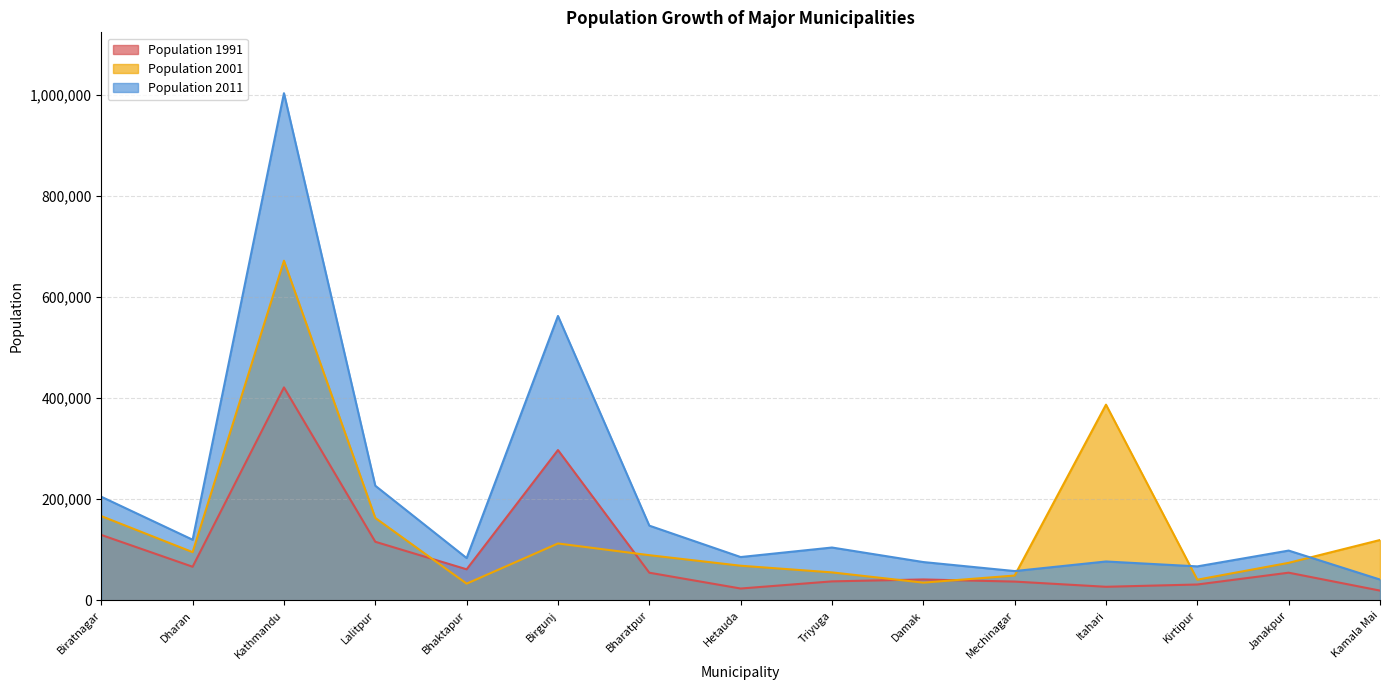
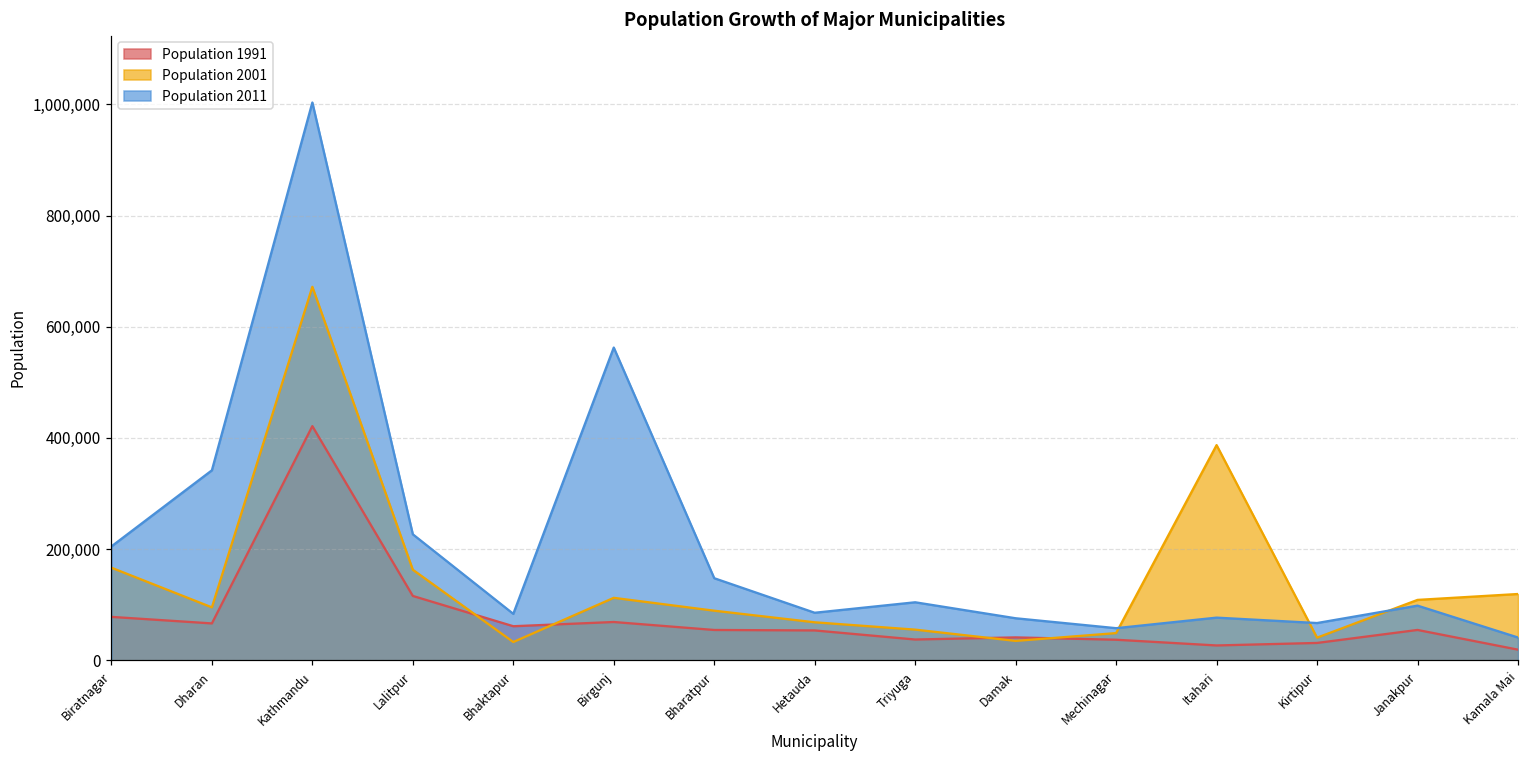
  {
    "Population 1991": {
-     "Biratnagar": "130,000",
+     "Biratnagar": "80,000",
      "Dharan": "70,000",
      "Kathmandu": "420,000",
      "Lalitpur": "120,000",
      "Bhaktapur": "60,000",
-     "Birgunj": "300,000",
+     "Birgunj": "70,000",
      "Bharatpur": "50,000",
-     "Hetauda": "20,000",
+     "Hetauda": "50,000",
      "Triyuga": "40,000",
      "Damak": "40,000",
      "Mechinagar": "40,000",
      "Itahari": "30,000",
      "Kirtipur": "30,000",
      "Janakpur": "50,000",
      "Kamala Mai": "20,000"
    },
    "Population 2001": {
      "Biratnagar": "170,000",
      "Dharan": "100,000",
      "Kathmandu": "670,000",
      "Lalitpur": "160,000",
      "Bhaktapur": "30,000",
      "Birgunj": "110,000",
      "Bharatpur": "90,000",
      "Hetauda": "70,000",
      "Triyuga": "60,000",
      "Damak": "40,000",
      "Mechinagar": "50,000",
      "Itahari": "390,000",
      "Kirtipur": "40,000",
-     "Janakpur": "70,000",
+     "Janakpur": "110,000",
      "Kamala Mai": "120,000"
    },
    "Population 2011": {
      "Biratnagar": "200,000",
-     "Dharan": "120,000",
+     "Dharan": "340,000",
      "Kathmandu": "1,000,000",
      "Lalitpur": "230,000",
      "Bhaktapur": "80,000",
      "Birgunj": "560,000",
      "Bharatpur": "150,000",
      "Hetauda": "90,000",
      "Triyuga": "100,000",
      "Damak": "80,000",
      "Mechinagar": "60,000",
      "Itahari": "80,000",
      "Kirtipur": "70,000",
      "Janakpur": "100,000",
      "Kamala Mai": "40,000"
    }
  }
